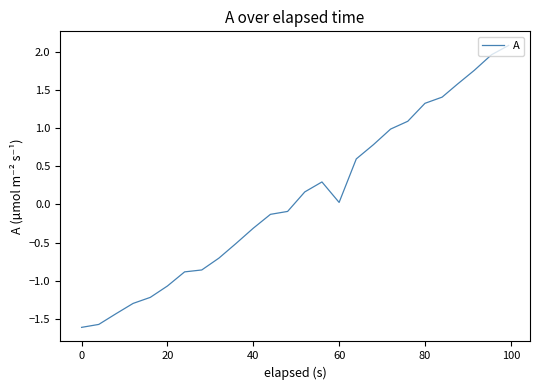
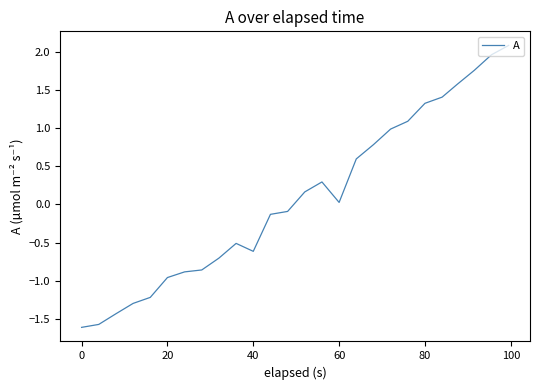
  {
    "0": -1.6,
-   "20": -1.1,
-   "40": -0.3,
+   "20": -1.0,
+   "40": -0.6,
    "60": 0.0,
    "80": 1.3
  }
